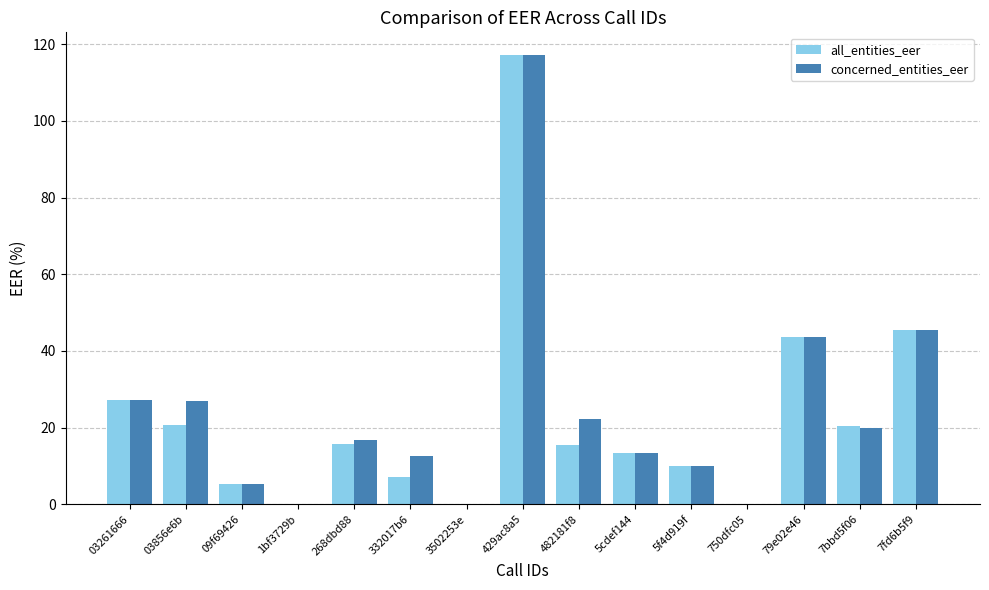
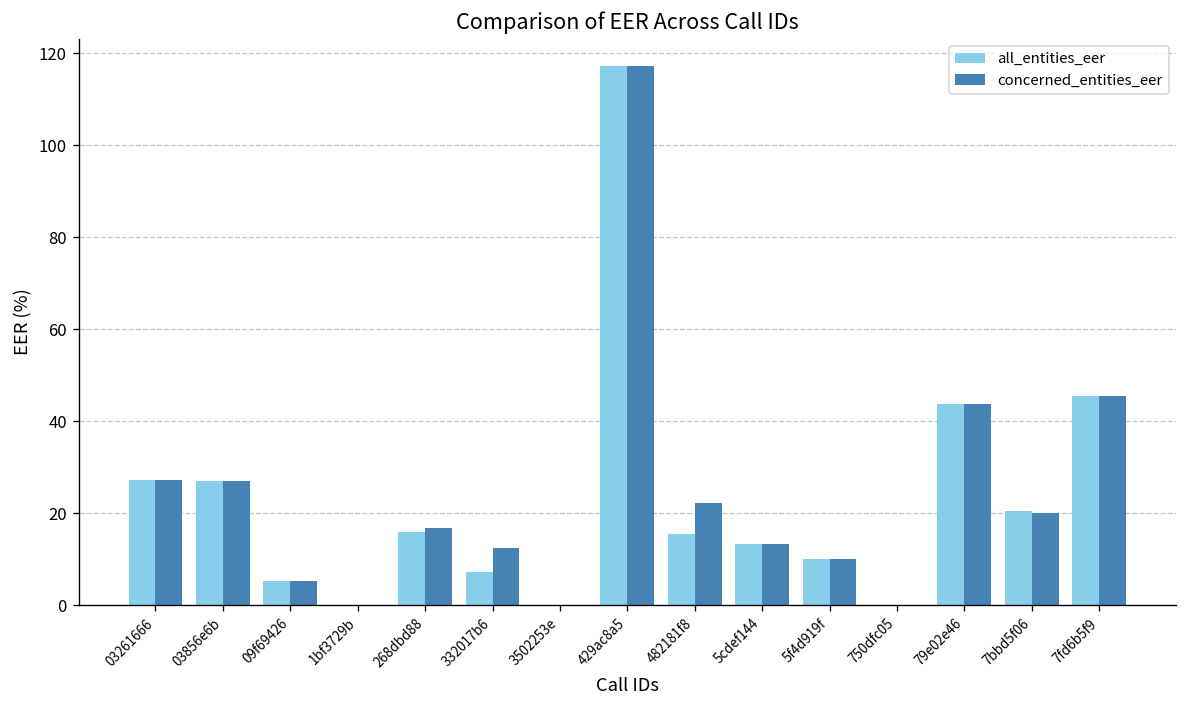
  {
    "all_entities_eer": {
      "03261666": 27,
-     "03856e6b": 21,
+     "03856e6b": 27,
      "09f69426": 5,
      "1bf3729b": 0,
      "268dbd88": 16,
      "332017b6": 7,
      "3502253e": 0,
      "429ac8a5": 117,
      "482181f8": 15,
      "5cdef144": 13,
      "5f4d919f": 10,
      "750dfc05": 0,
      "79e02e46": 44,
      "7bbd5f06": 20,
      "7fd6b5f9": 45
    },
    "concerned_entities_eer": {
      "03261666": 27,
      "03856e6b": 27,
      "09f69426": 5,
      "1bf3729b": 0,
      "268dbd88": 17,
      "332017b6": 13,
      "3502253e": 0,
      "429ac8a5": 117,
      "482181f8": 22,
      "5cdef144": 13,
      "5f4d919f": 10,
      "750dfc05": 0,
      "79e02e46": 44,
      "7bbd5f06": 20,
      "7fd6b5f9": 45
    }
  }
